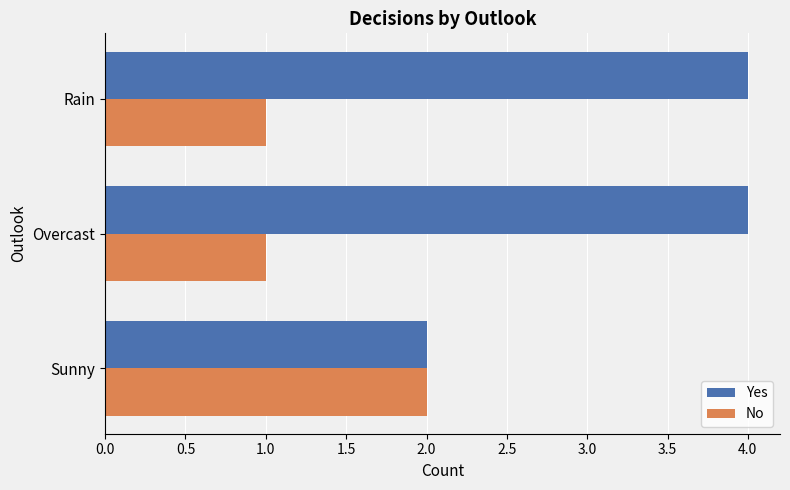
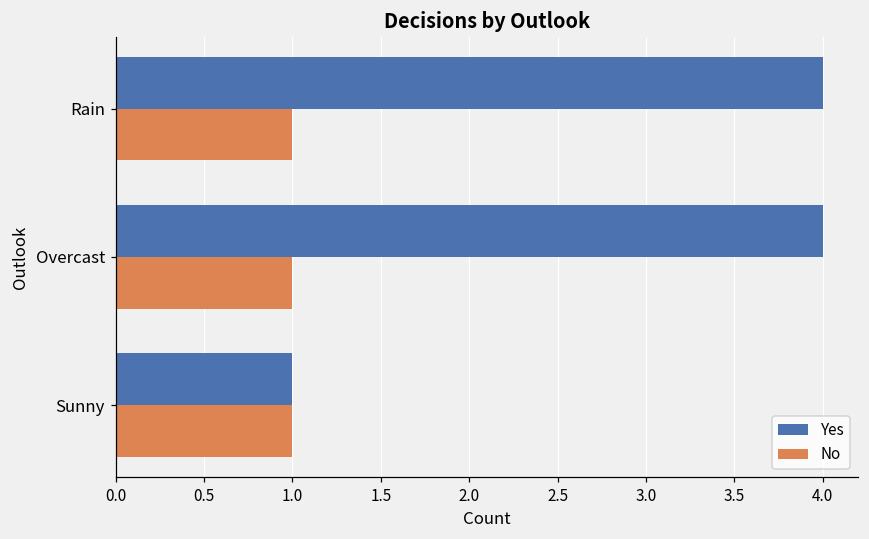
  {
    "Yes": {
      "Rain": 4,
      "Overcast": 4,
-     "Sunny": 2
+     "Sunny": 1
    },
    "No": {
      "Rain": 1,
      "Overcast": 1,
-     "Sunny": 2
+     "Sunny": 1
    }
  }
